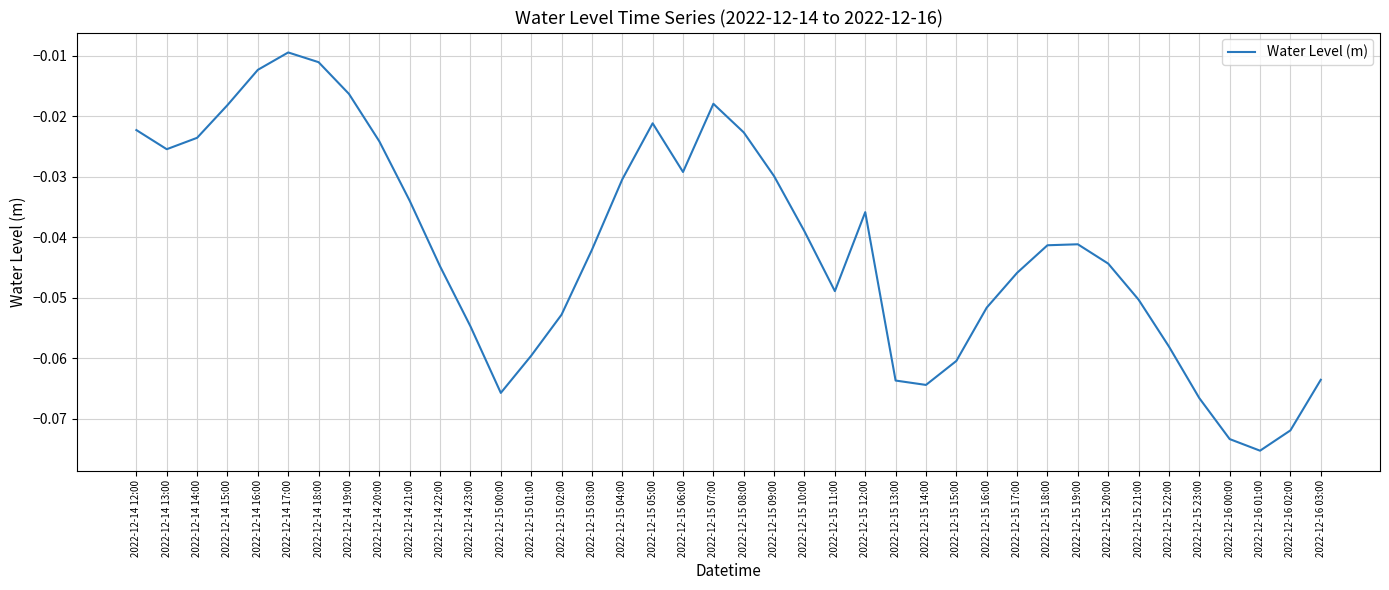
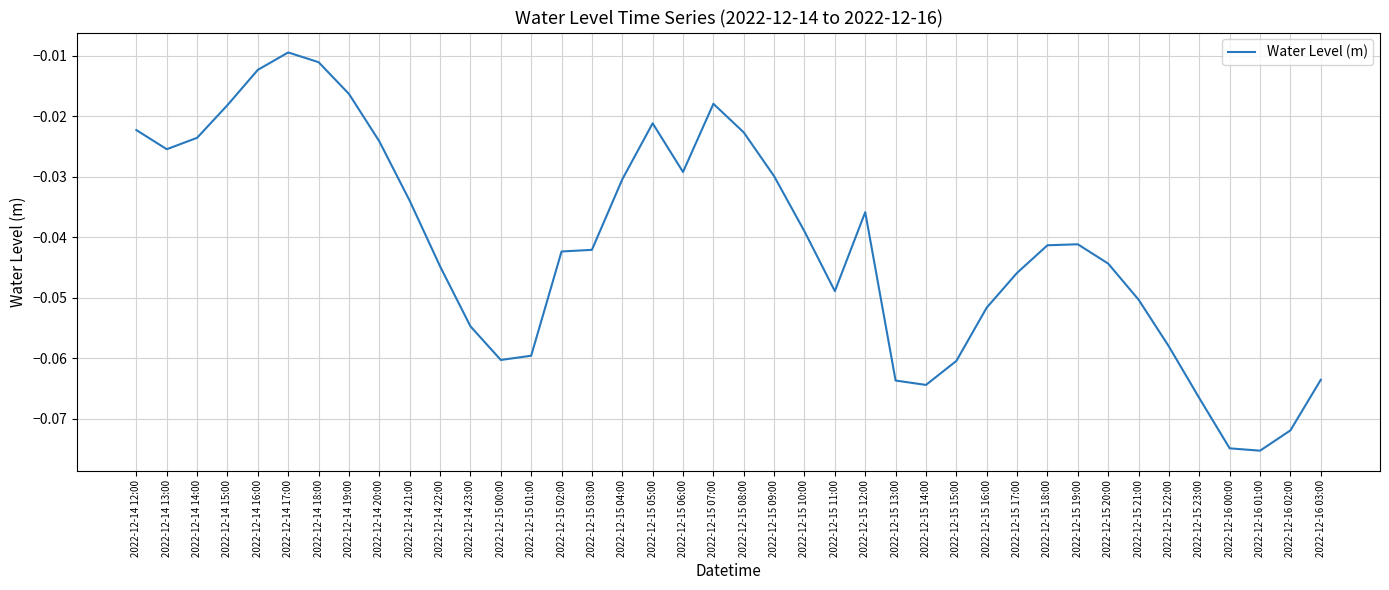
  {
    "2022-12-14 12:00": -0.022,
    "2022-12-14 13:00": -0.025,
    "2022-12-14 14:00": -0.024,
    "2022-12-14 15:00": -0.018,
    "2022-12-14 16:00": -0.012,
    "2022-12-14 17:00": -0.009,
    "2022-12-14 18:00": -0.011,
    "2022-12-14 19:00": -0.016,
    "2022-12-14 20:00": -0.024,
    "2022-12-14 21:00": -0.034,
    "2022-12-14 22:00": -0.045,
    "2022-12-14 23:00": -0.055,
-   "2022-12-15 00:00": -0.066,
+   "2022-12-15 00:00": -0.060,
    "2022-12-15 01:00": -0.060,
-   "2022-12-15 02:00": -0.053,
+   "2022-12-15 02:00": -0.042,
    "2022-12-15 03:00": -0.042,
    "2022-12-15 04:00": -0.030,
    "2022-12-15 05:00": -0.021,
    "2022-12-15 06:00": -0.029,
    "2022-12-15 07:00": -0.018,
    "2022-12-15 08:00": -0.023,
    "2022-12-15 09:00": -0.030,
    "2022-12-15 10:00": -0.039,
    "2022-12-15 11:00": -0.049,
    "2022-12-15 12:00": -0.036,
    "2022-12-15 13:00": -0.064,
    "2022-12-15 14:00": -0.064,
    "2022-12-15 15:00": -0.060,
    "2022-12-15 16:00": -0.052,
    "2022-12-15 17:00": -0.046,
    "2022-12-15 18:00": -0.041,
    "2022-12-15 19:00": -0.041,
    "2022-12-15 20:00": -0.044,
    "2022-12-15 21:00": -0.050,
    "2022-12-15 22:00": -0.058,
    "2022-12-15 23:00": -0.067,
-   "2022-12-16 00:00": -0.073,
+   "2022-12-16 00:00": -0.075,
    "2022-12-16 01:00": -0.075,
    "2022-12-16 02:00": -0.072,
    "2022-12-16 03:00": -0.064
  }
